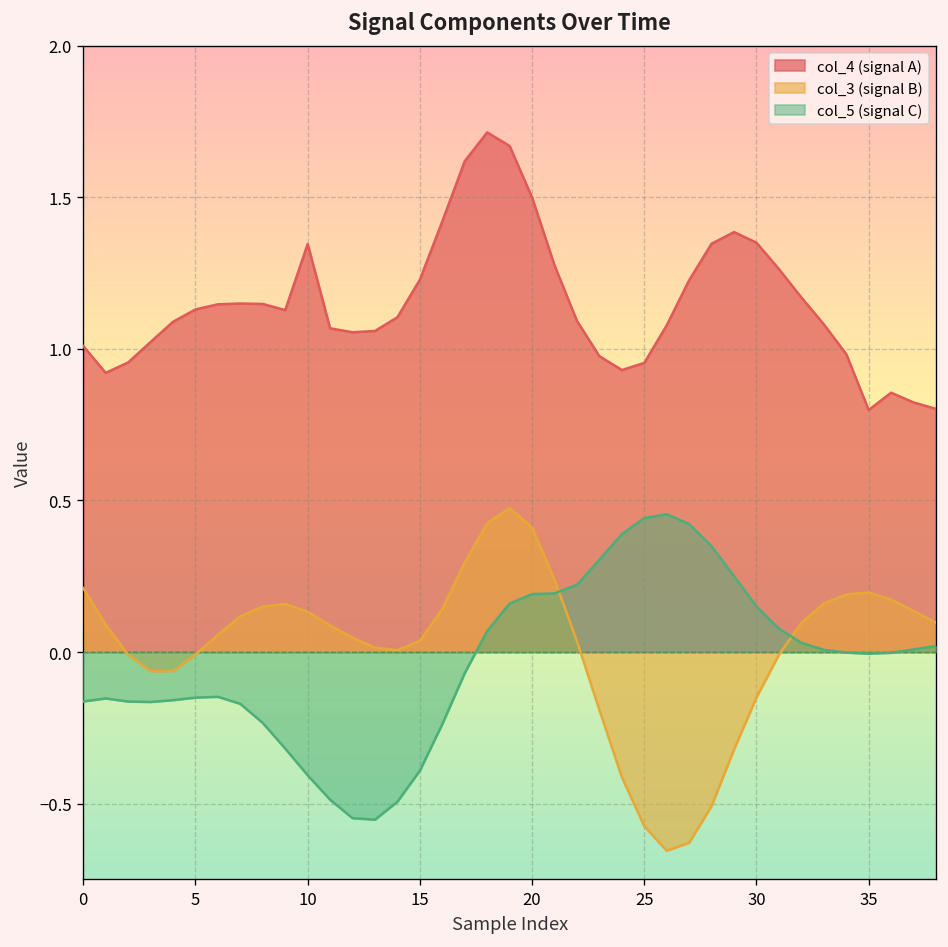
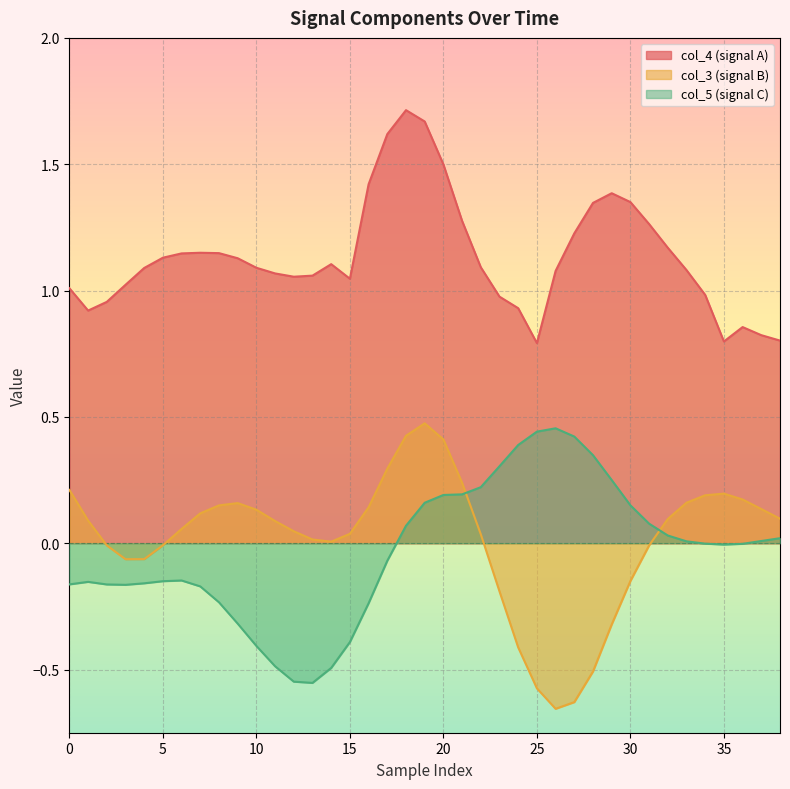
  {
    "col_4 (signal A)": {
      "0": 1.01,
      "5": 1.13,
-     "10": 1.35,
-     "15": 1.23,
+     "10": 1.09,
+     "15": 1.05,
      "20": 1.50,
-     "25": 0.95,
+     "25": 0.79,
      "30": 1.35,
      "35": 0.80
    }
  }
